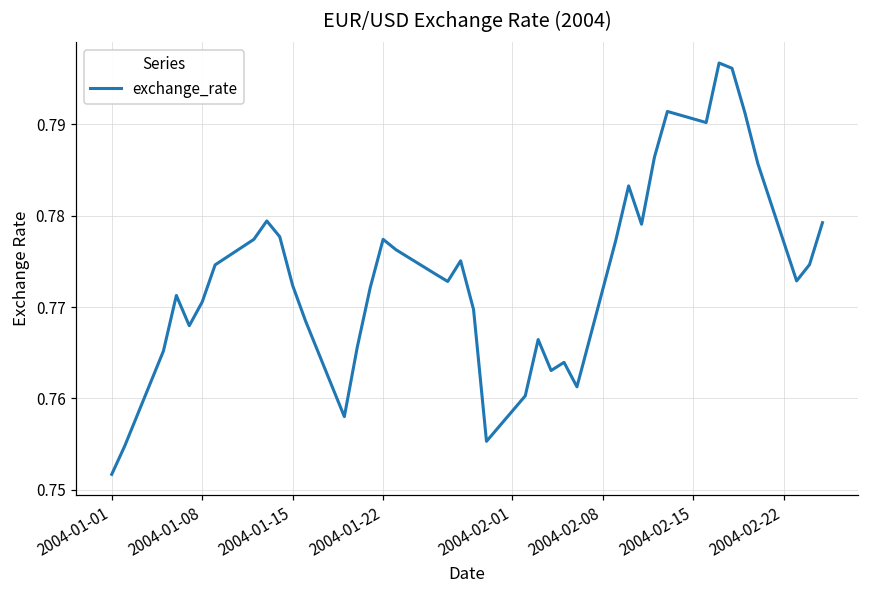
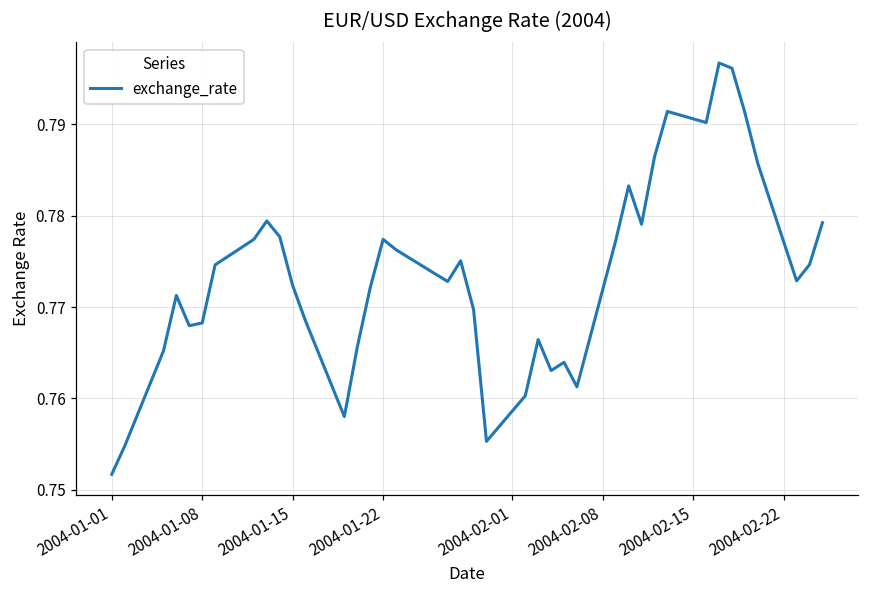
  {
    "2004-01-01": 0.752,
-   "2004-01-08": 0.771,
+   "2004-01-08": 0.768,
    "2004-01-15": 0.772,
    "2004-01-22": 0.777
  }
